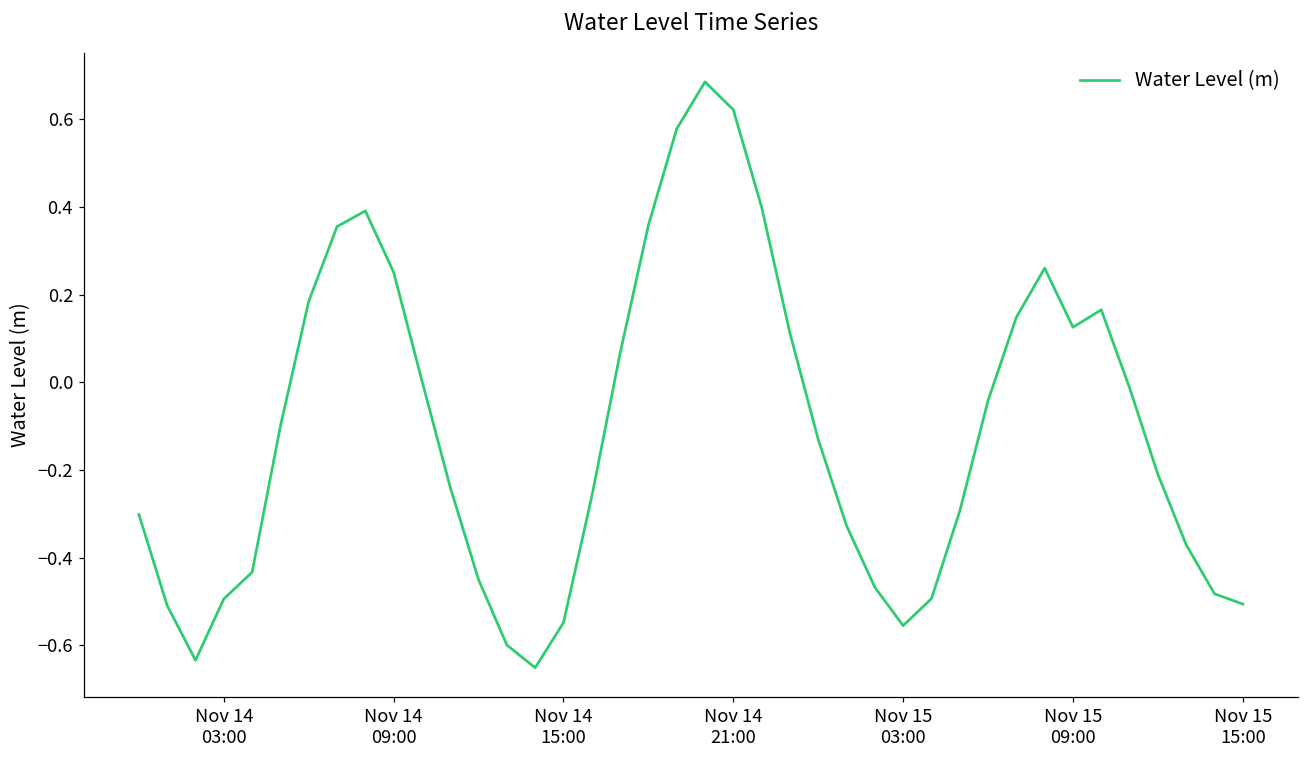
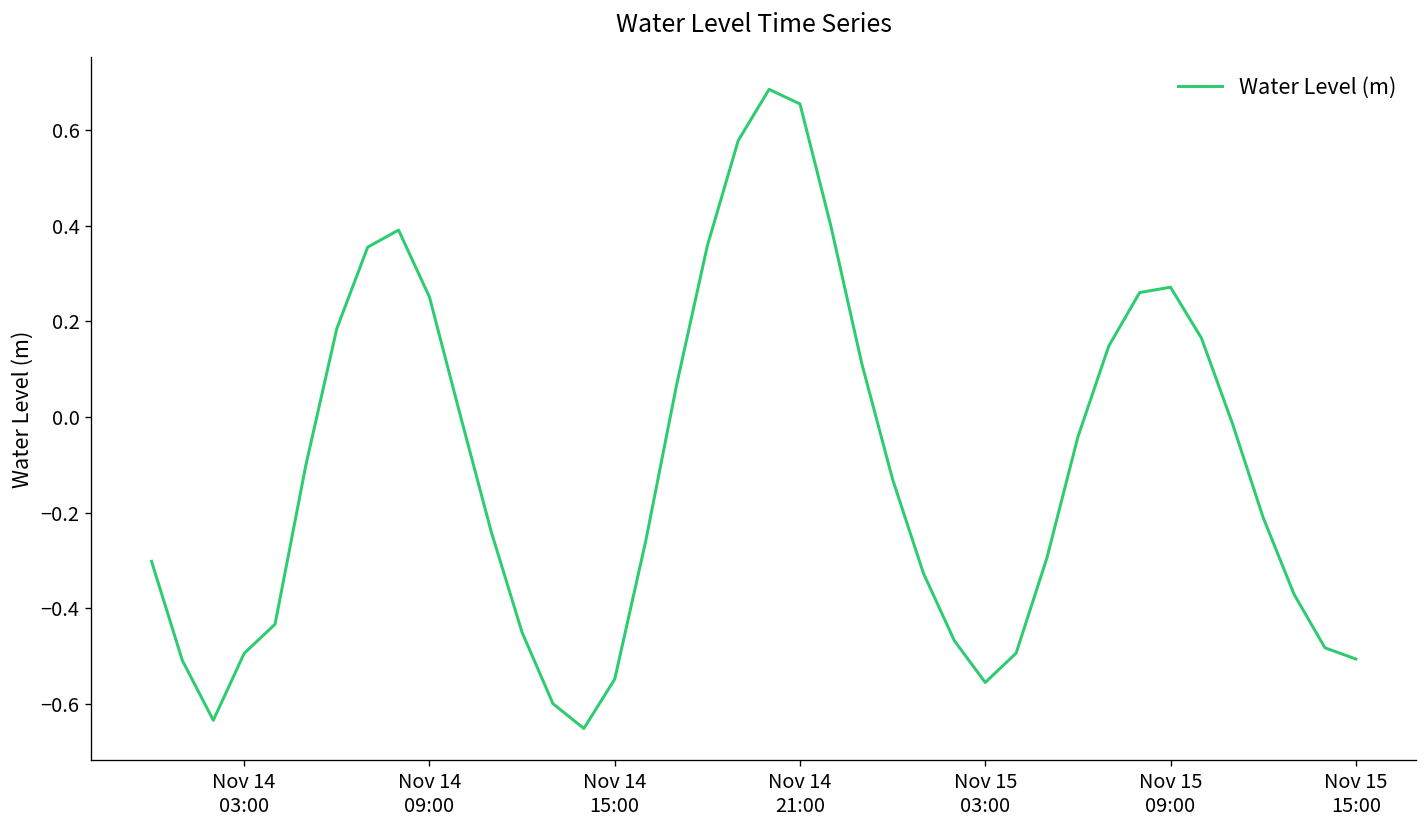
  {
    "Nov 14 03:00": -0.49,
    "Nov 14 09:00": 0.25,
    "Nov 14 15:00": -0.55,
-   "Nov 14 21:00": 0.62,
+   "Nov 14 21:00": 0.65,
    "Nov 15 03:00": -0.55,
-   "Nov 15 09:00": 0.13,
+   "Nov 15 09:00": 0.27,
    "Nov 15 15:00": -0.51
  }
